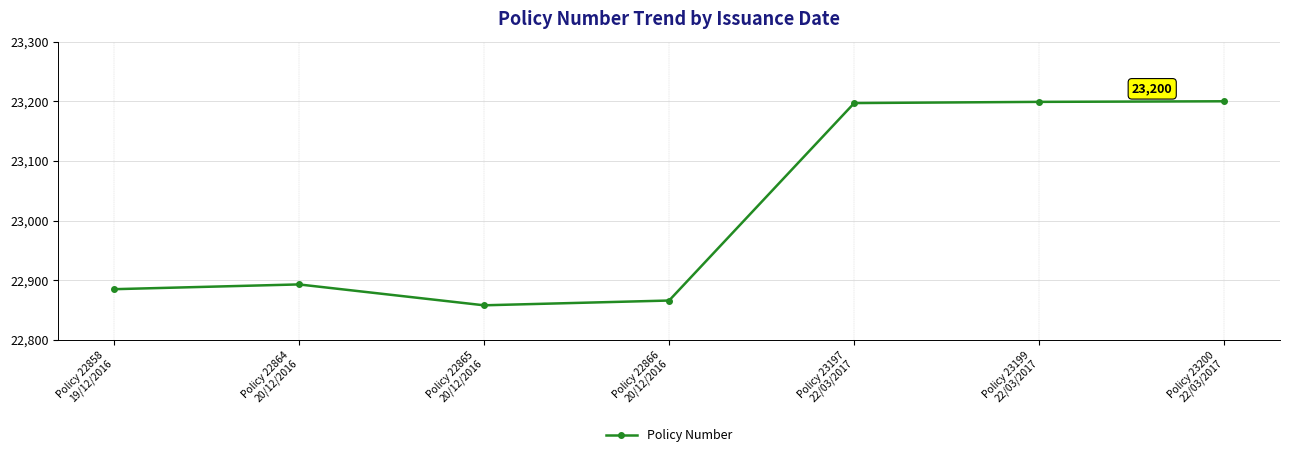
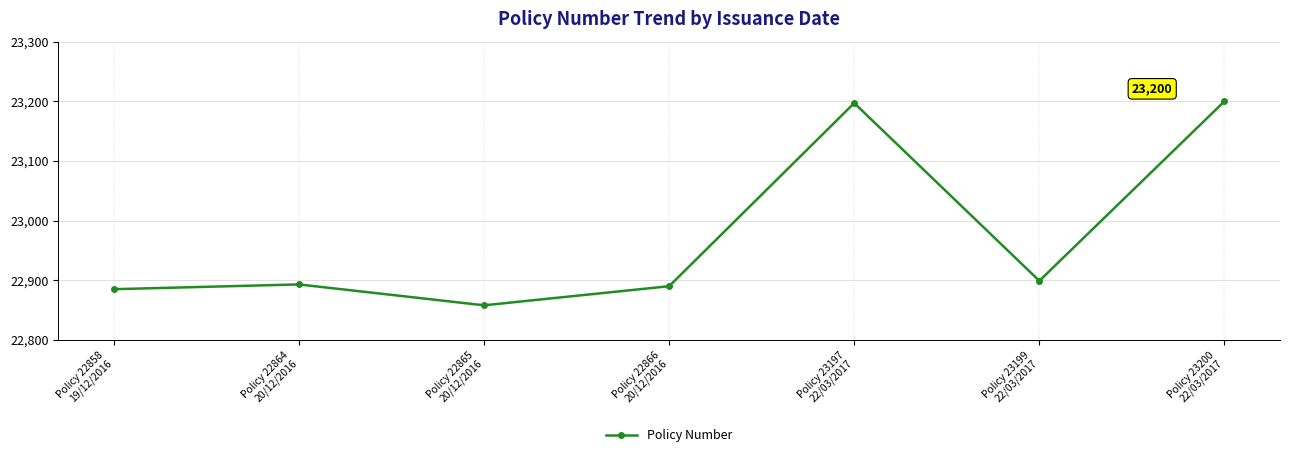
  {
    "Policy 22858 19/12/2016": "22,890",
    "Policy 22864 20/12/2016": "22,890",
    "Policy 22865 20/12/2016": "22,860",
-   "Policy 22866 20/12/2016": "22,870",
+   "Policy 22866 20/12/2016": "22,890",
    "Policy 23197 22/03/2017": "23,200",
-   "Policy 23199 22/03/2017": "23,200",
+   "Policy 23199 22/03/2017": "22,900",
    "Policy 23200 22/03/2017": "23,200"
  }
